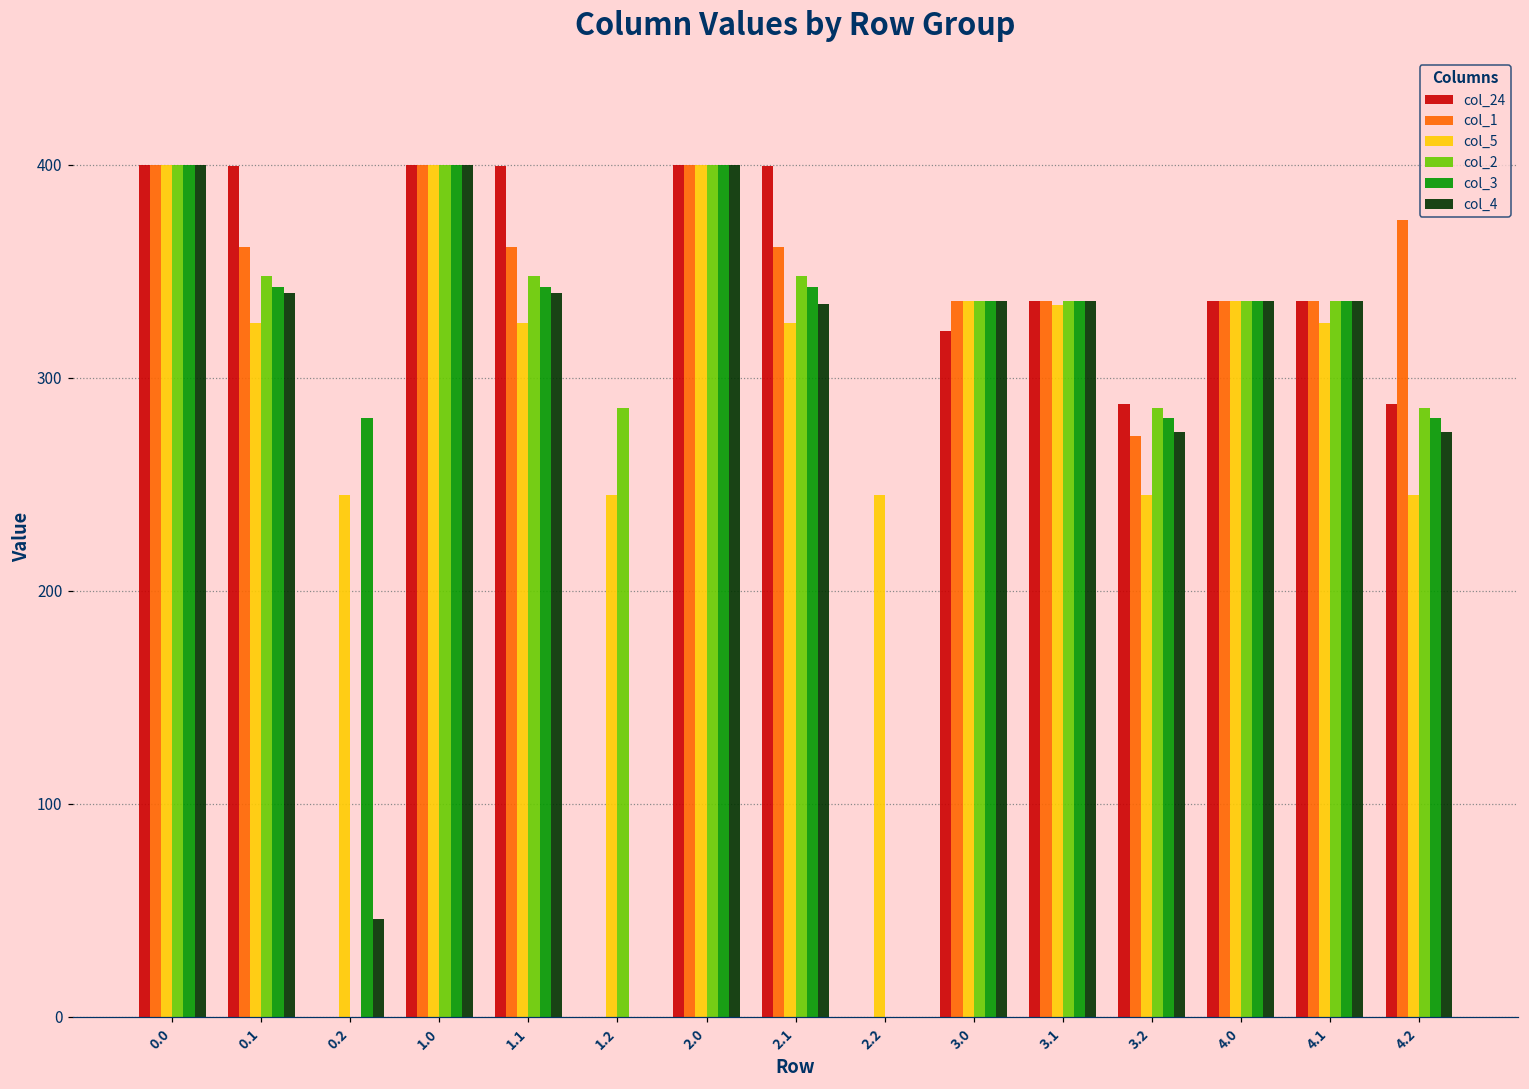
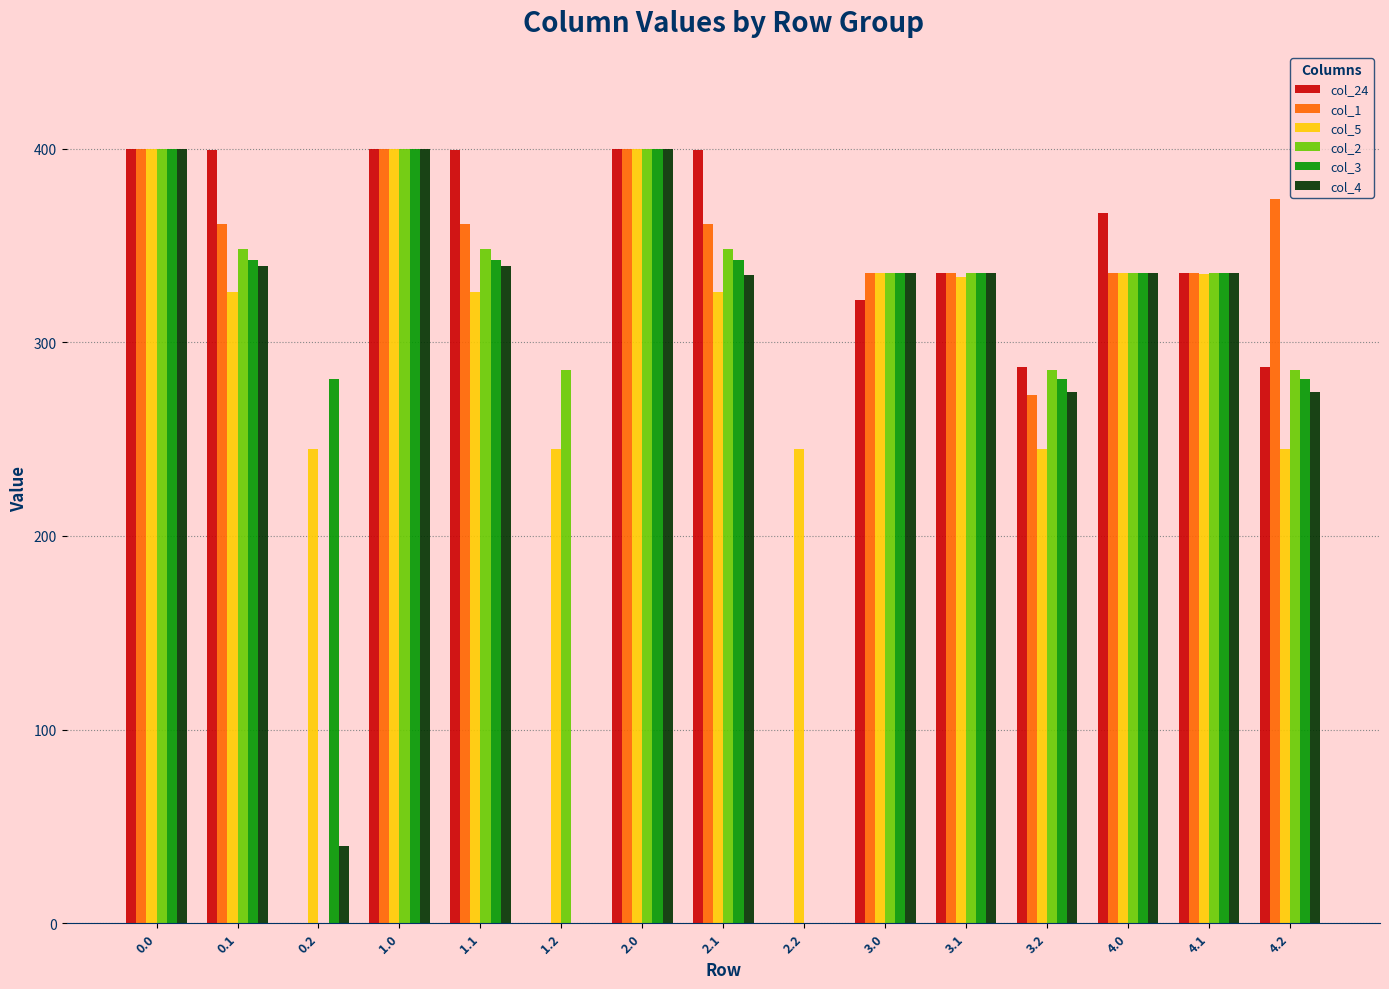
  {
    "col_24": {
      "0.0": 400,
      "0.1": 399,
      "0.2": 0,
      "1.0": 400,
      "1.1": 399,
      "1.2": 0,
      "2.0": 400,
      "2.1": 399,
      "2.2": 0,
      "3.0": 322,
      "3.1": 336,
      "3.2": 287,
-     "4.0": 336,
+     "4.0": 367,
      "4.1": 336,
      "4.2": 287
    },
    "col_1": {
      "0.0": 400,
      "0.1": 361,
      "0.2": 0,
      "1.0": 400,
      "1.1": 361,
      "1.2": 0,
      "2.0": 400,
      "2.1": 361,
      "2.2": 0,
      "3.0": 336,
      "3.1": 336,
      "3.2": 273,
      "4.0": 336,
      "4.1": 336,
      "4.2": 374
    },
    "col_5": {
      "0.0": 400,
      "0.1": 326,
      "0.2": 245,
      "1.0": 400,
      "1.1": 326,
      "1.2": 245,
      "2.0": 400,
      "2.1": 326,
      "2.2": 245,
      "3.0": 336,
      "3.1": 334,
      "3.2": 245,
      "4.0": 336,
-     "4.1": 326,
+     "4.1": 335,
      "4.2": 245
    },
    "col_2": {
      "0.0": 400,
      "0.1": 348,
      "0.2": 0,
      "1.0": 400,
      "1.1": 348,
      "1.2": 286,
      "2.0": 400,
      "2.1": 348,
      "2.2": 0,
      "3.0": 336,
      "3.1": 336,
      "3.2": 286,
      "4.0": 336,
      "4.1": 336,
      "4.2": 286
    },
    "col_3": {
      "0.0": 400,
      "0.1": 343,
      "0.2": 281,
      "1.0": 400,
      "1.1": 343,
      "1.2": 0,
      "2.0": 400,
      "2.1": 343,
      "2.2": 0,
      "3.0": 336,
      "3.1": 336,
      "3.2": 281,
      "4.0": 336,
      "4.1": 336,
      "4.2": 281
    },
    "col_4": {
      "0.0": 400,
      "0.1": 340,
-     "0.2": 46,
+     "0.2": 40,
      "1.0": 400,
      "1.1": 340,
      "1.2": 0,
      "2.0": 400,
      "2.1": 335,
      "2.2": 0,
      "3.0": 336,
      "3.1": 336,
      "3.2": 274,
      "4.0": 336,
      "4.1": 336,
      "4.2": 274
    }
  }
